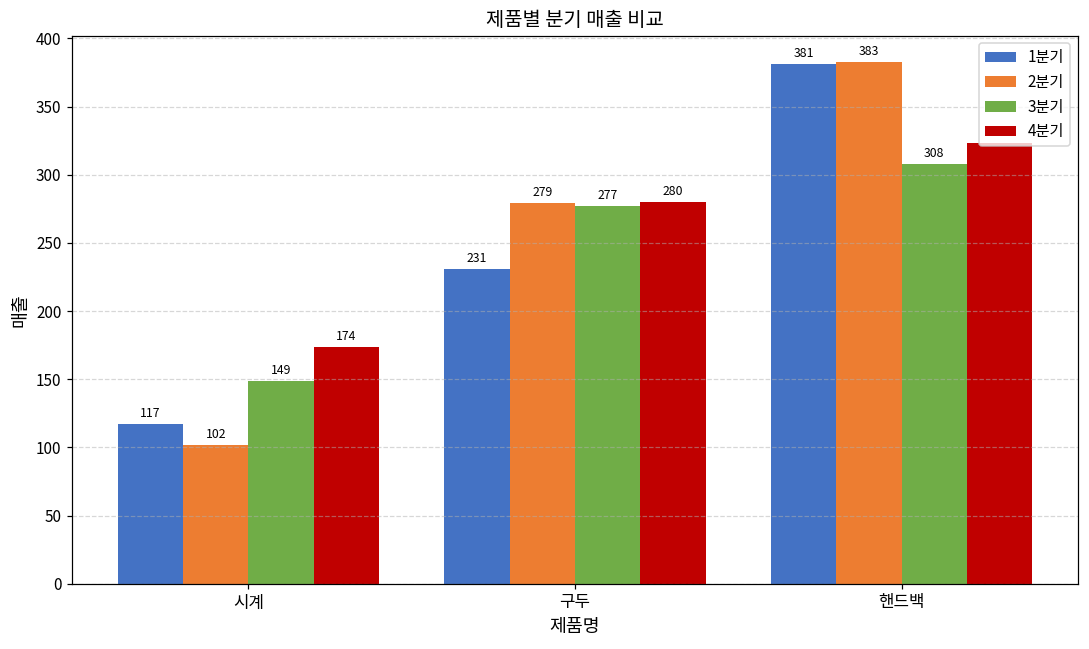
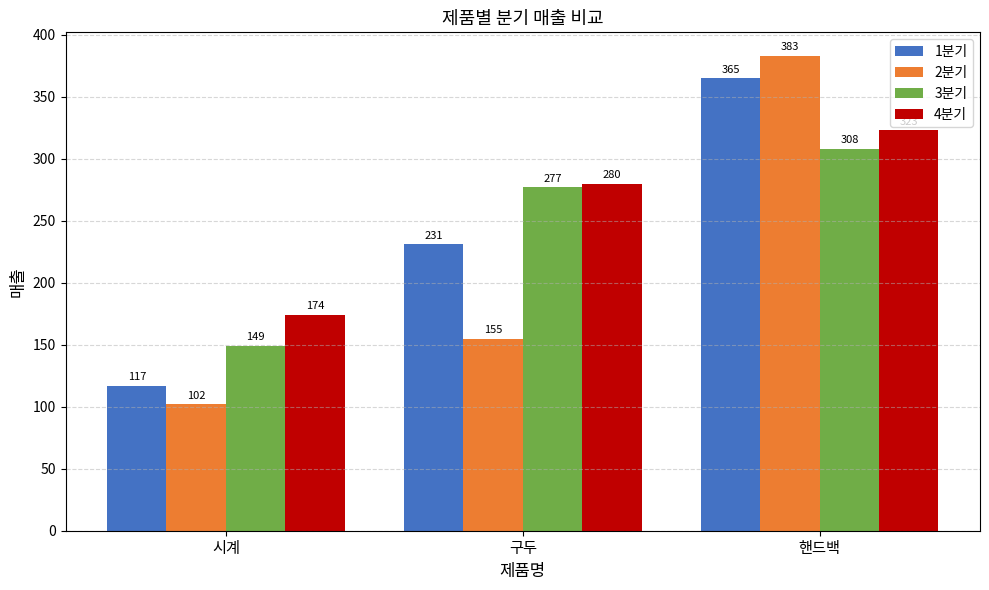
  {
    "1분기": {
      "시계": 117,
      "구두": 231,
-     "핸드백": 381
+     "핸드백": 365
    },
    "2분기": {
      "시계": 102,
-     "구두": 279,
+     "구두": 155,
      "핸드백": 383
    },
    "3분기": {
      "시계": 149,
      "구두": 277,
      "핸드백": 308
    },
    "4분기": {
      "시계": 174,
      "구두": 280
    }
  }
